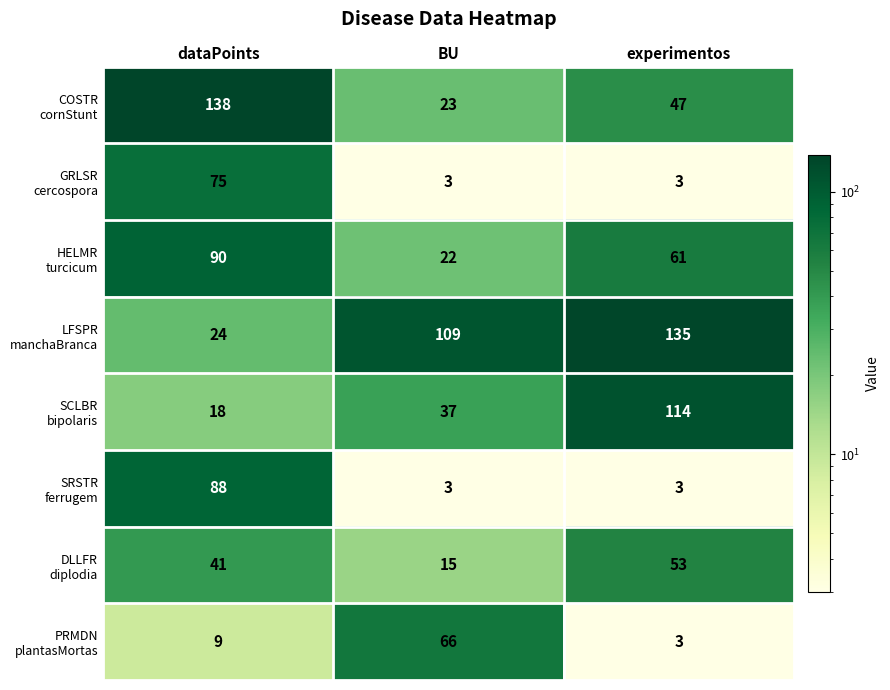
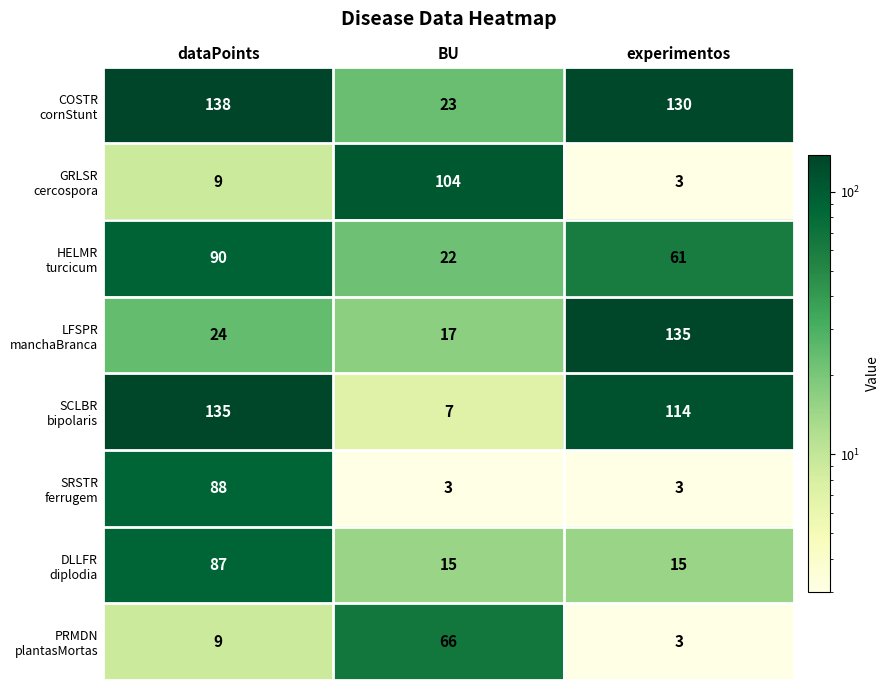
  {
    "COSTR cornStunt": {
      "dataPoints": 138,
      "BU": 23,
-     "experimentos": 47
+     "experimentos": 130
    },
    "GRLSR cercospora": {
-     "dataPoints": 75,
-     "BU": 3,
+     "dataPoints": 9,
+     "BU": 104,
      "experimentos": 3
    },
    "HELMR turcicum": {
      "dataPoints": 90,
      "BU": 22,
      "experimentos": 61
    },
    "LFSPR manchaBranca": {
      "dataPoints": 24,
-     "BU": 109,
+     "BU": 17,
      "experimentos": 135
    },
    "SCLBR bipolaris": {
-     "dataPoints": 18,
-     "BU": 37,
+     "dataPoints": 135,
+     "BU": 7,
      "experimentos": 114
    },
    "SRSTR ferrugem": {
      "dataPoints": 88,
      "BU": 3,
      "experimentos": 3
    },
    "DLLFR diplodia": {
-     "dataPoints": 41,
+     "dataPoints": 87,
      "BU": 15,
-     "experimentos": 53
+     "experimentos": 15
    },
    "PRMDN plantasMortas": {
      "dataPoints": 9,
      "BU": 66,
      "experimentos": 3
    }
  }
